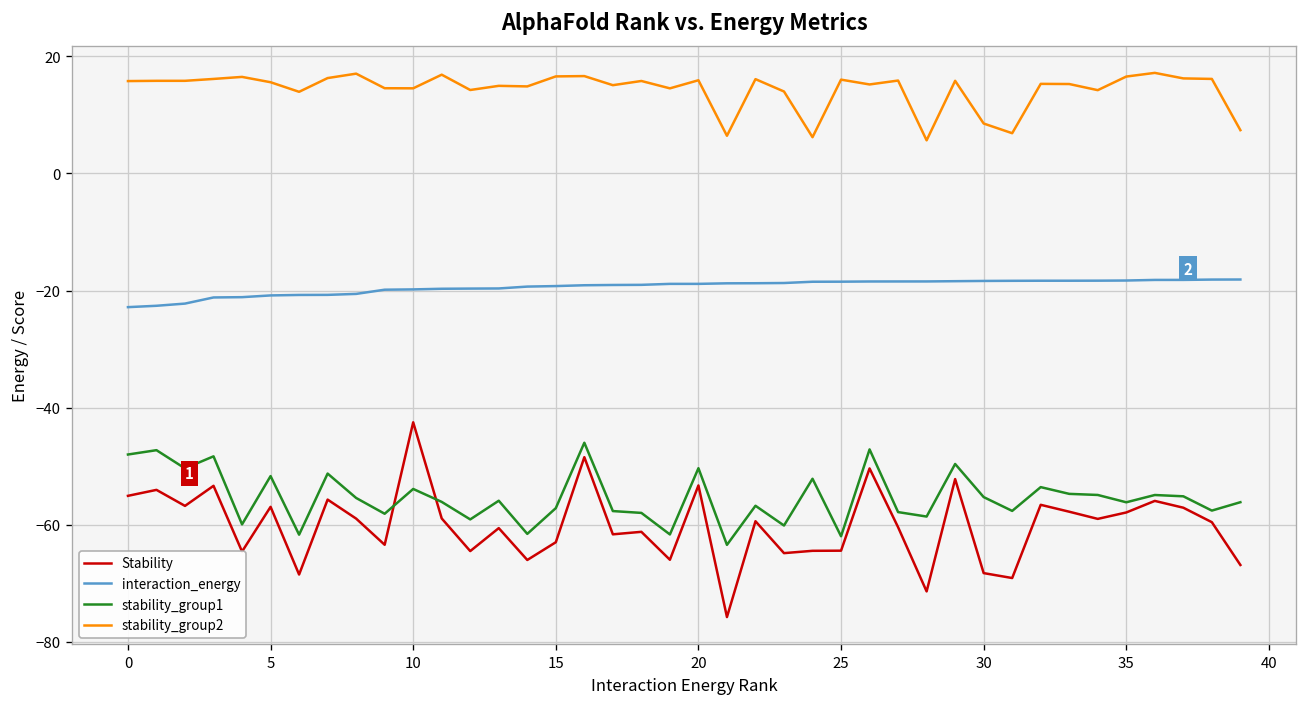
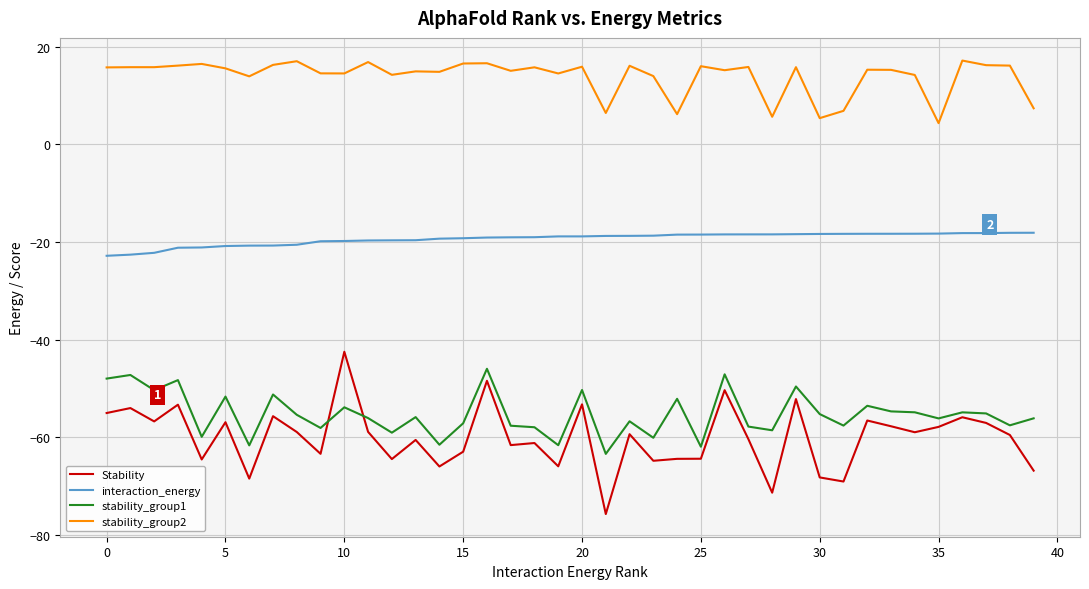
  {
    "Stability": {
      "0": -55,
      "5": -57,
      "10": -43,
      "15": -63,
      "20": -53,
      "25": -64,
      "30": -68,
      "35": -58
    },
    "interaction_energy": {
      "0": -23,
      "5": -21,
      "10": -20,
      "15": -19,
      "20": -19,
      "25": -18,
      "30": -18,
      "35": -18
    },
    "stability_group1": {
      "0": -48,
      "5": -52,
      "10": -54,
      "15": -57,
      "20": -50,
      "25": -62,
      "30": -55,
      "35": -56
    },
    "stability_group2": {
      "0": 16,
      "5": 16,
      "10": 15,
      "15": 17,
      "20": 16,
      "25": 16,
-     "30": 9,
-     "35": 17
+     "30": 5,
+     "35": 4
    }
  }
